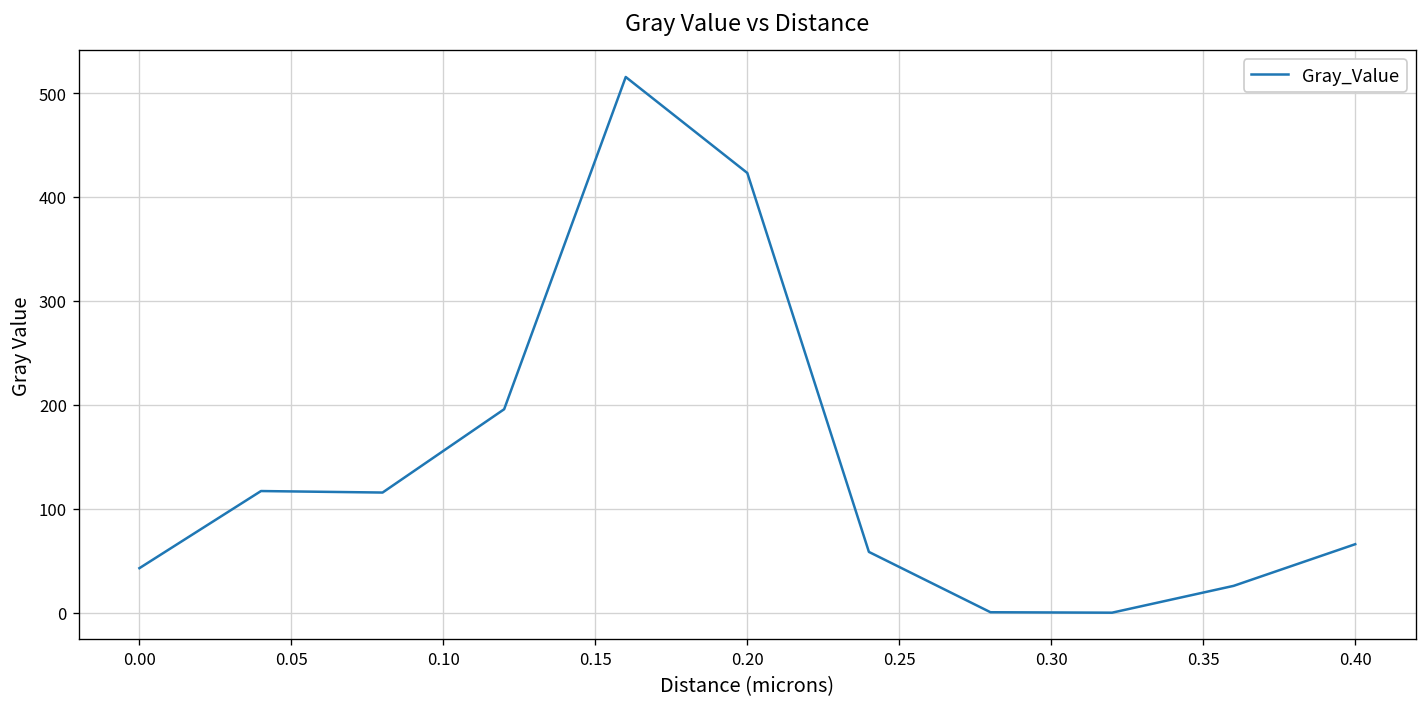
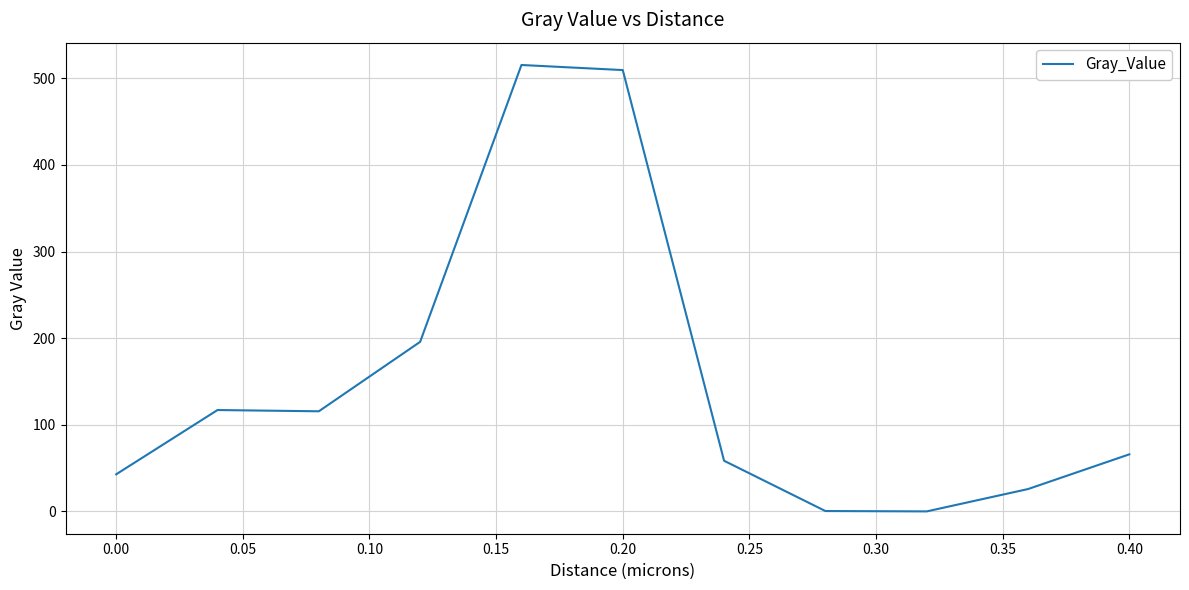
  {
    "0.00": 40,
-   "0.20": 420,
+   "0.20": 510,
    "0.40": 70
  }
